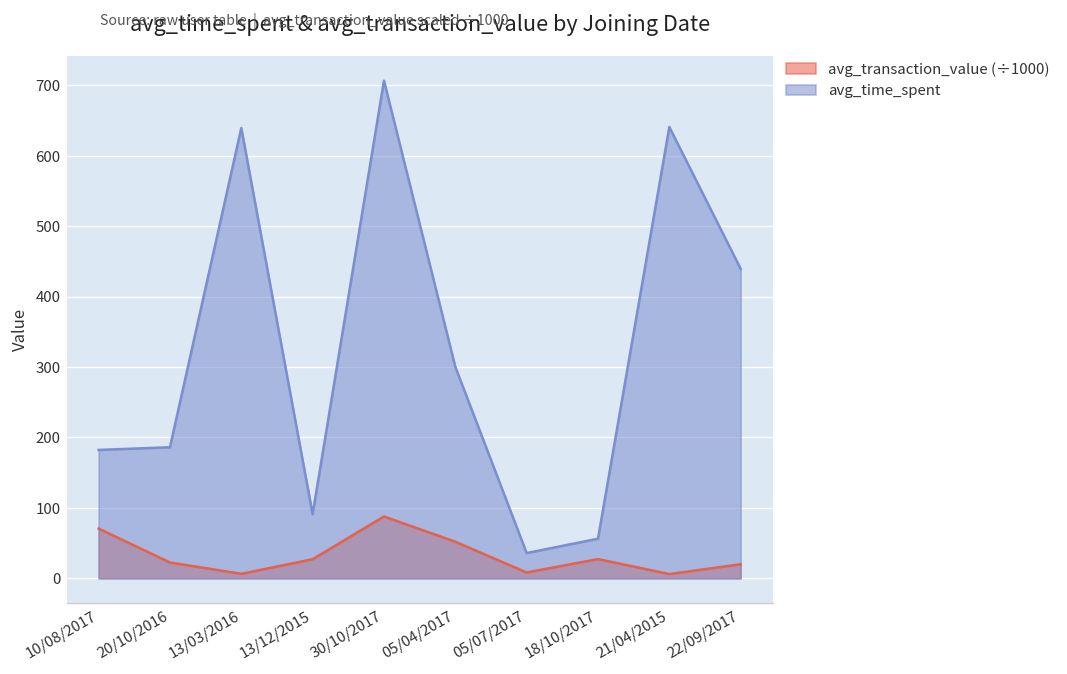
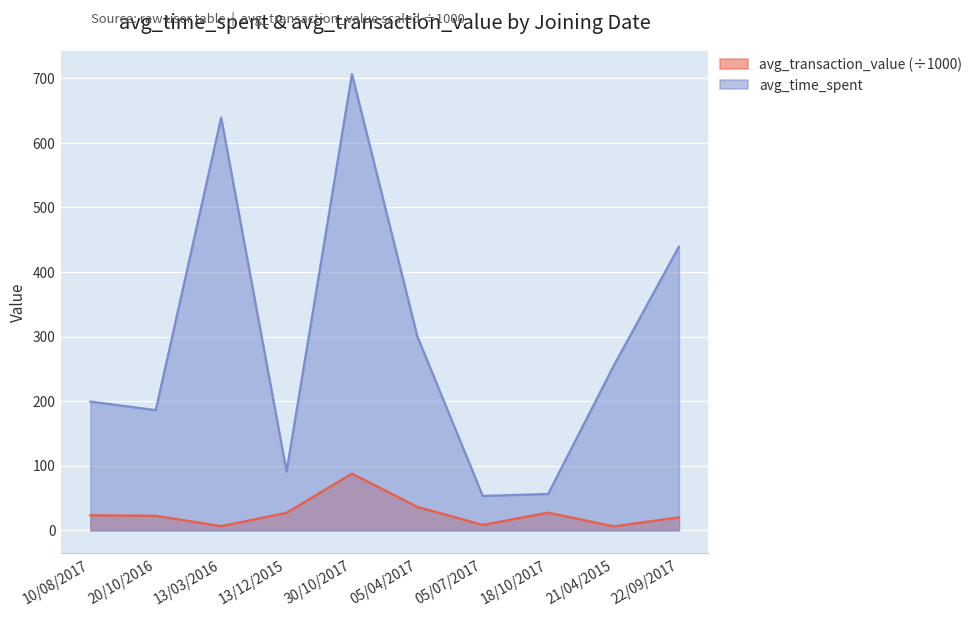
  {
    "avg_transaction_value (÷1000)": {
-     "10/08/2017": 70,
+     "10/08/2017": 20,
      "20/10/2016": 20,
      "13/03/2016": 10,
      "13/12/2015": 30,
      "30/10/2017": 90,
-     "05/04/2017": 50,
+     "05/04/2017": 40,
      "05/07/2017": 10,
      "18/10/2017": 30,
      "21/04/2015": 10,
      "22/09/2017": 20
    },
    "avg_time_spent": {
-     "10/08/2017": 180,
+     "10/08/2017": 200,
      "20/10/2016": 190,
      "13/03/2016": 640,
      "13/12/2015": 90,
      "30/10/2017": 710,
      "05/04/2017": 300,
-     "05/07/2017": 40,
+     "05/07/2017": 50,
      "18/10/2017": 60,
-     "21/04/2015": 640,
+     "21/04/2015": 250,
      "22/09/2017": 440
    }
  }
